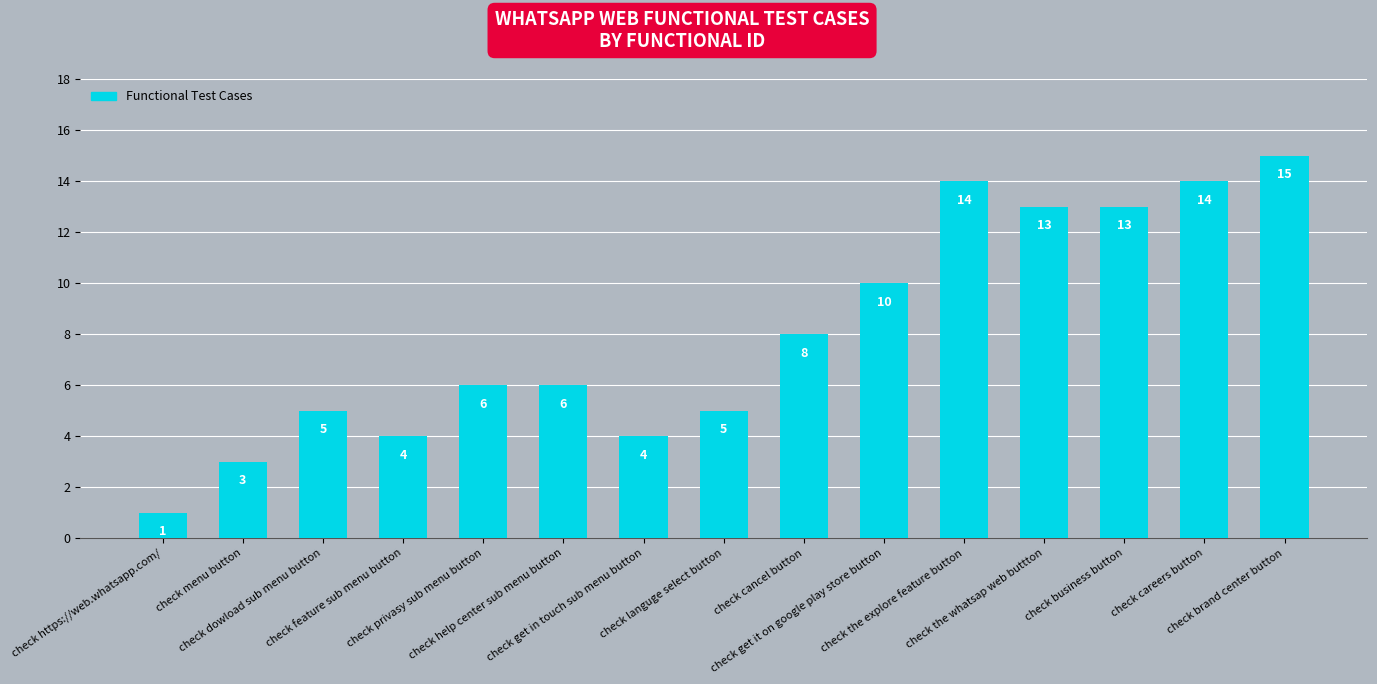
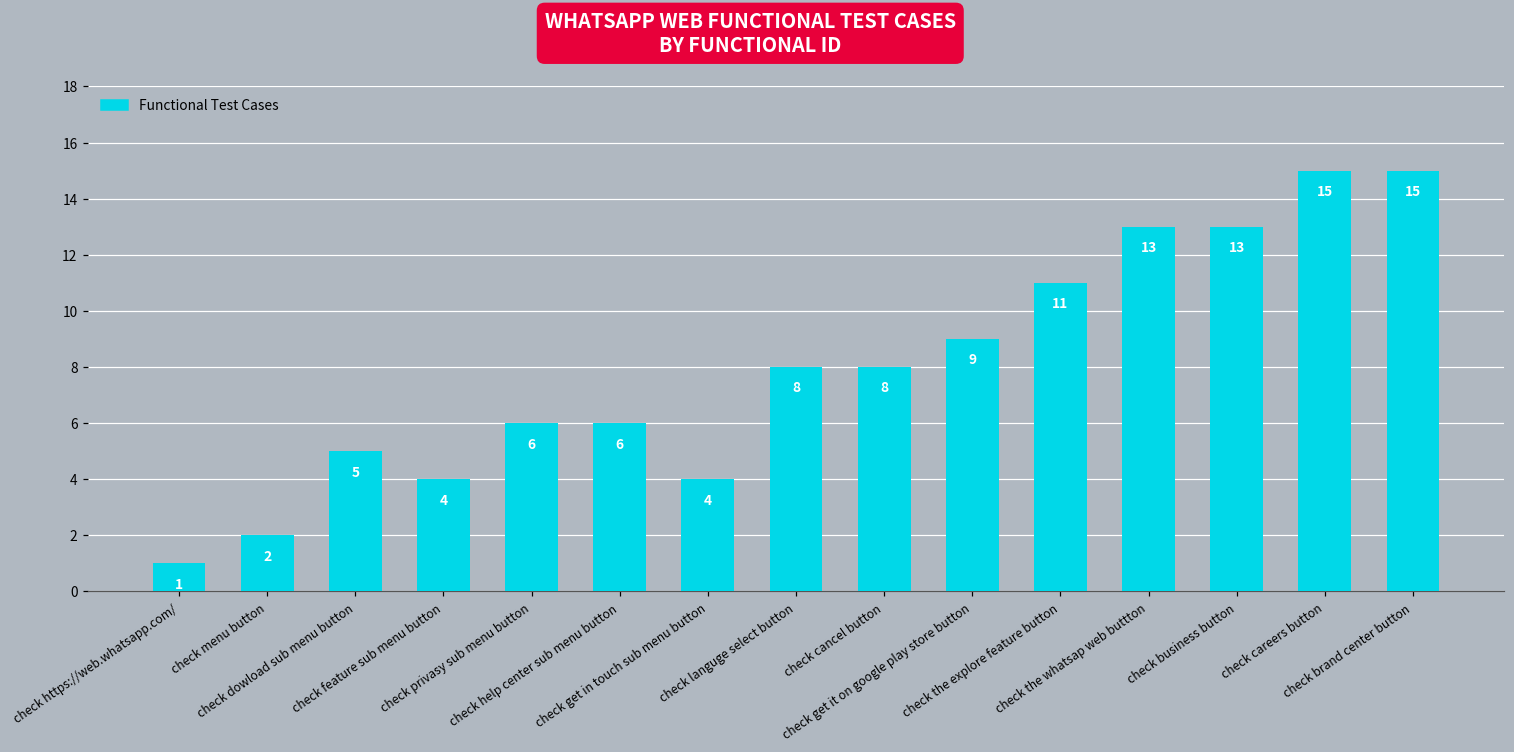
  {
    "check https://web.whatsapp.com/": 1,
-   "check menu button": 3,
+   "check menu button": 2,
    "check dowload sub menu button": 5,
    "check feature sub menu button": 4,
    "check privasy sub menu button": 6,
    "check help center sub menu button": 6,
    "check get in touch sub menu button": 4,
-   "check languge select button": 5,
+   "check languge select button": 8,
    "check cancel button": 8,
-   "check get it on google play store button": 10,
-   "check the explore feature button": 14,
+   "check get it on google play store button": 9,
+   "check the explore feature button": 11,
    "check the whatsap web buttton": 13,
    "check business button": 13,
-   "check careers button": 14,
+   "check careers button": 15,
    "check brand center button": 15
  }
